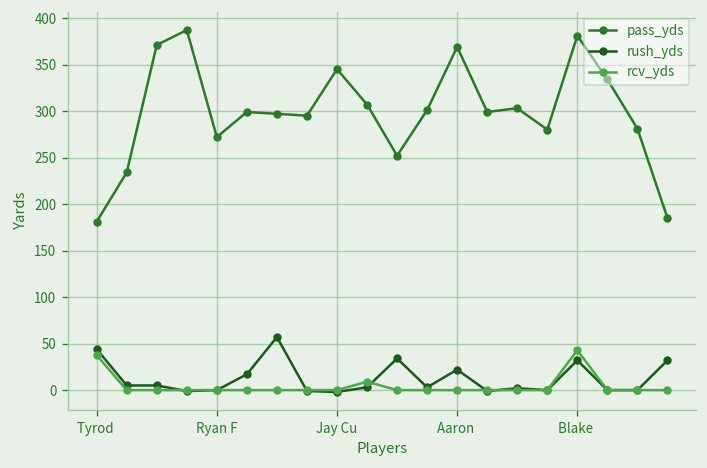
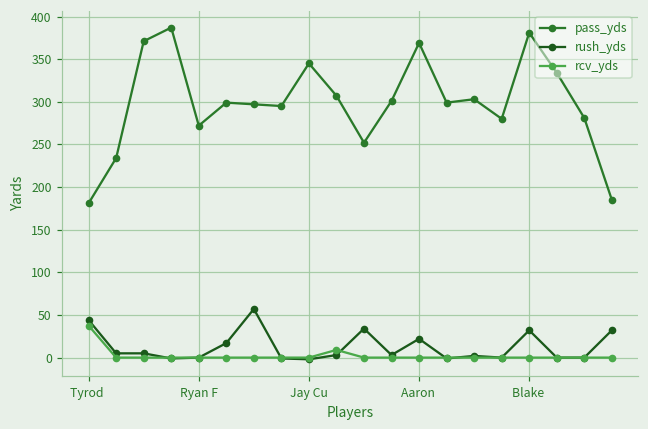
  {
    "rcv_yds": {
      "Tyrod": 40,
      "Aaron": 0,
-     "Blake": 40
+     "Blake": 0
    }
  }
